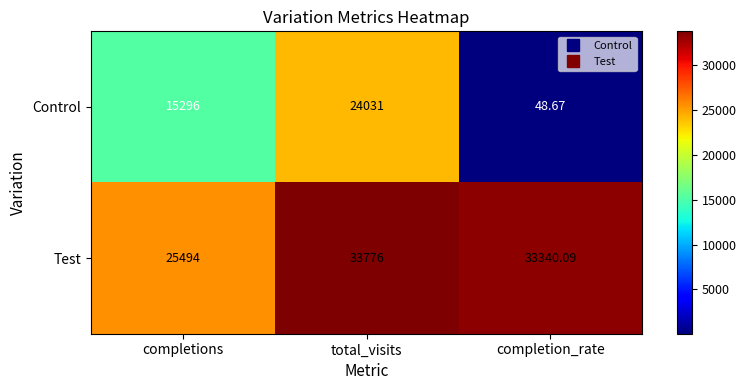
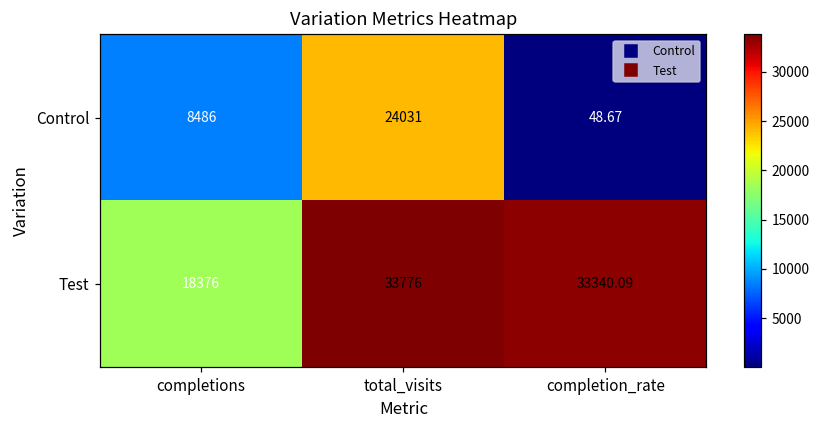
  {
    "Control": {
-     "completions": 15296,
+     "completions": 8486,
      "total_visits": 24031,
      "completion_rate": 48.67
    },
    "Test": {
-     "completions": 25494,
+     "completions": 18376,
      "total_visits": 33776,
      "completion_rate": 33340.09
    }
  }
